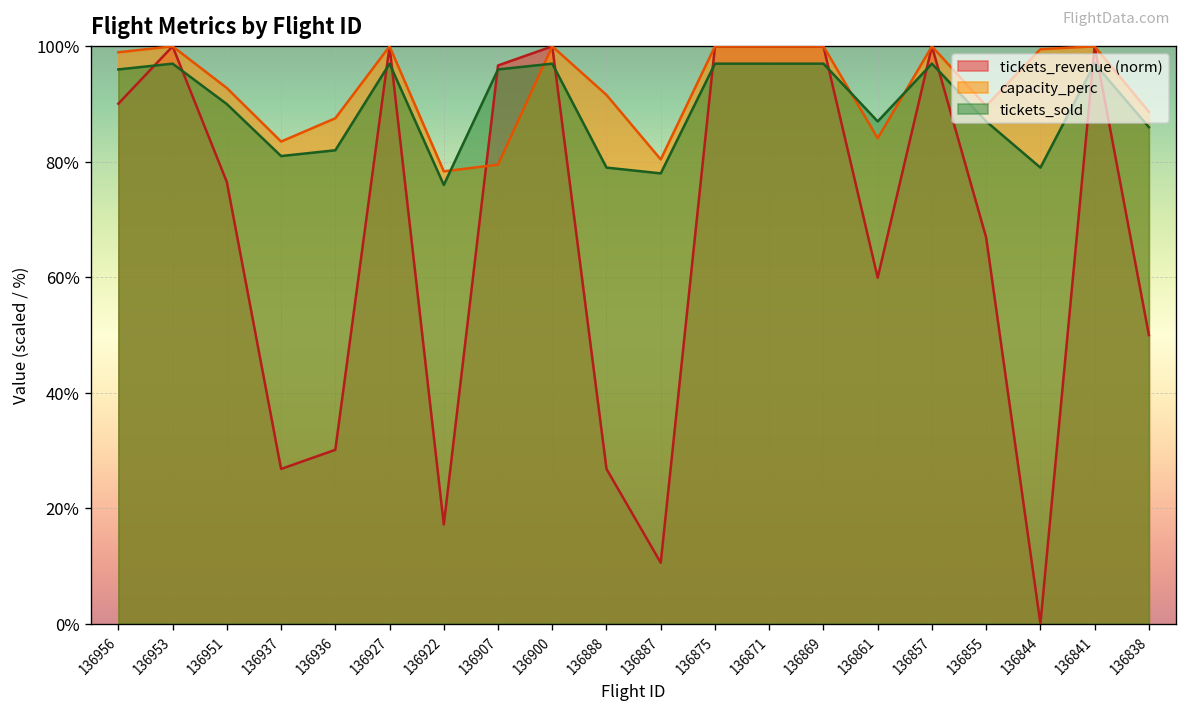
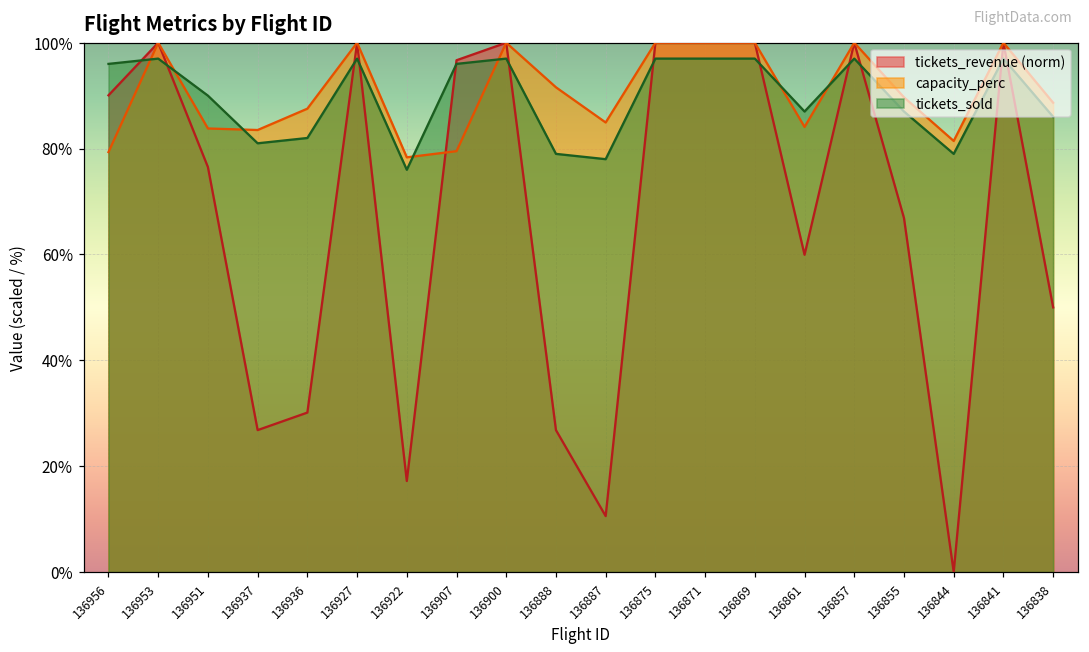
  {
    "tickets_revenue (norm)": {
      "136956": "90%",
      "136951": "76%",
      "136937": "27%",
      "136936": "30%",
      "136922": "17%",
      "136907": "97%",
      "136888": "27%",
      "136887": "11%",
      "136861": "60%",
      "136855": "67%",
      "136844": "0%",
      "136838": "50%"
    },
    "capacity_perc": {
-     "136956": "99%",
-     "136951": "93%",
+     "136956": "79%",
+     "136951": "84%",
      "136937": "84%",
      "136936": "88%",
      "136922": "78%",
      "136907": "80%",
      "136888": "92%",
-     "136887": "80%",
+     "136887": "85%",
      "136861": "84%",
-     "136844": "100%"
+     "136844": "81%"
    },
    "tickets_sold": {
      "136956": "96%",
      "136953": "97%",
      "136951": "90%",
      "136937": "81%",
      "136936": "82%",
      "136927": "97%",
      "136922": "76%",
      "136907": "96%",
      "136900": "97%",
      "136888": "79%",
      "136887": "78%",
      "136875": "97%",
      "136871": "97%",
      "136869": "97%",
      "136861": "87%",
      "136857": "97%",
      "136844": "79%"
    }
  }
